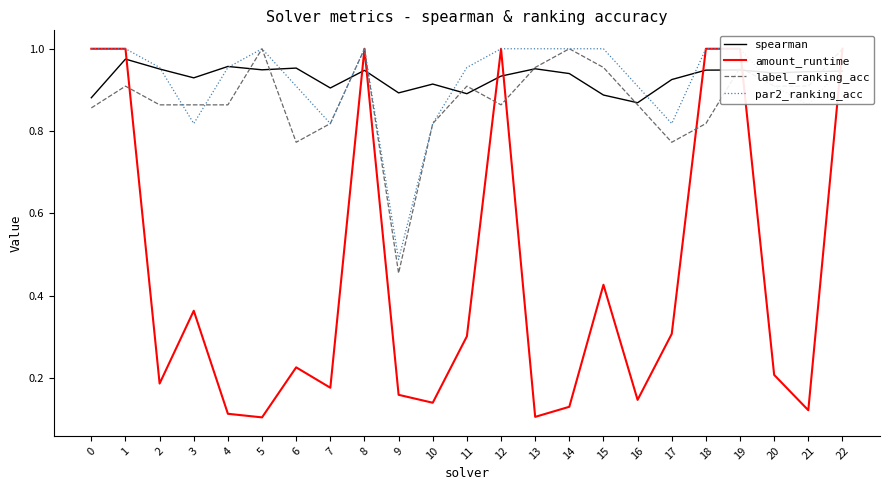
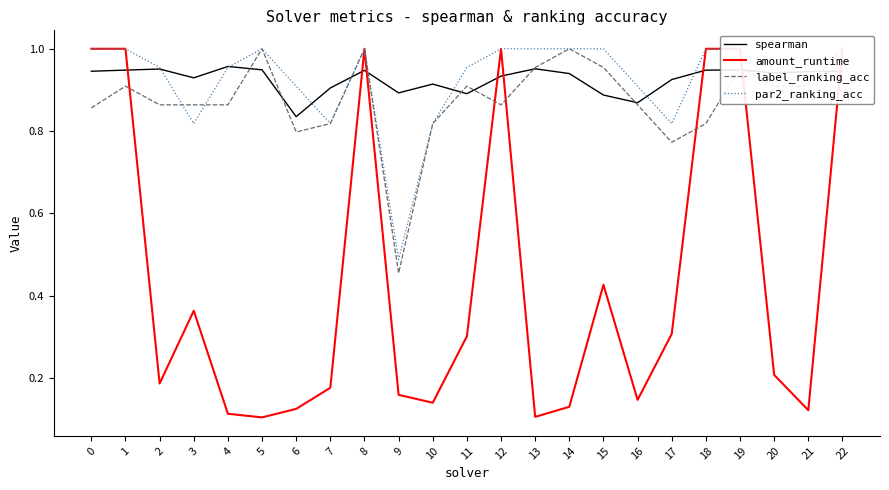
  {
    "spearman": {
-     "0": 0.88,
-     "1": 0.97,
+     "0": 0.95,
+     "1": 0.95,
      "3": 0.93,
      "5": 0.95,
-     "6": 0.95,
+     "6": 0.83,
      "7": 0.90,
      "8": 0.95,
      "9": 0.89,
      "10": 0.91,
      "11": 0.89,
      "12": 0.93,
      "14": 0.94,
      "15": 0.89,
      "17": 0.93,
      "18": 0.95
    },
    "amount_runtime": {
      "2": 0.19,
      "3": 0.36,
      "4": 0.11,
      "5": 0.10,
-     "6": 0.23,
+     "6": 0.12,
      "7": 0.18,
      "9": 0.16,
      "10": 0.14,
      "11": 0.30,
      "13": 0.11,
      "14": 0.13,
      "15": 0.43,
      "16": 0.15,
      "17": 0.31,
      "20": 0.21,
      "21": 0.12
    },
    "label_ranking_acc": {
      "0": 0.86,
      "1": 0.91,
      "2": 0.86,
      "3": 0.86,
      "4": 0.86,
-     "6": 0.77,
+     "6": 0.80,
      "9": 0.45,
      "11": 0.91,
      "12": 0.86,
      "15": 0.95,
      "17": 0.77,
      "18": 0.82
    },
    "par2_ranking_acc": {
      "3": 0.82,
      "6": 0.91,
      "9": 0.49,
      "11": 0.95,
      "13": 1.00,
      "15": 1.00,
      "16": 0.91,
      "17": 0.82,
      "21": 0.86
    }
  }
